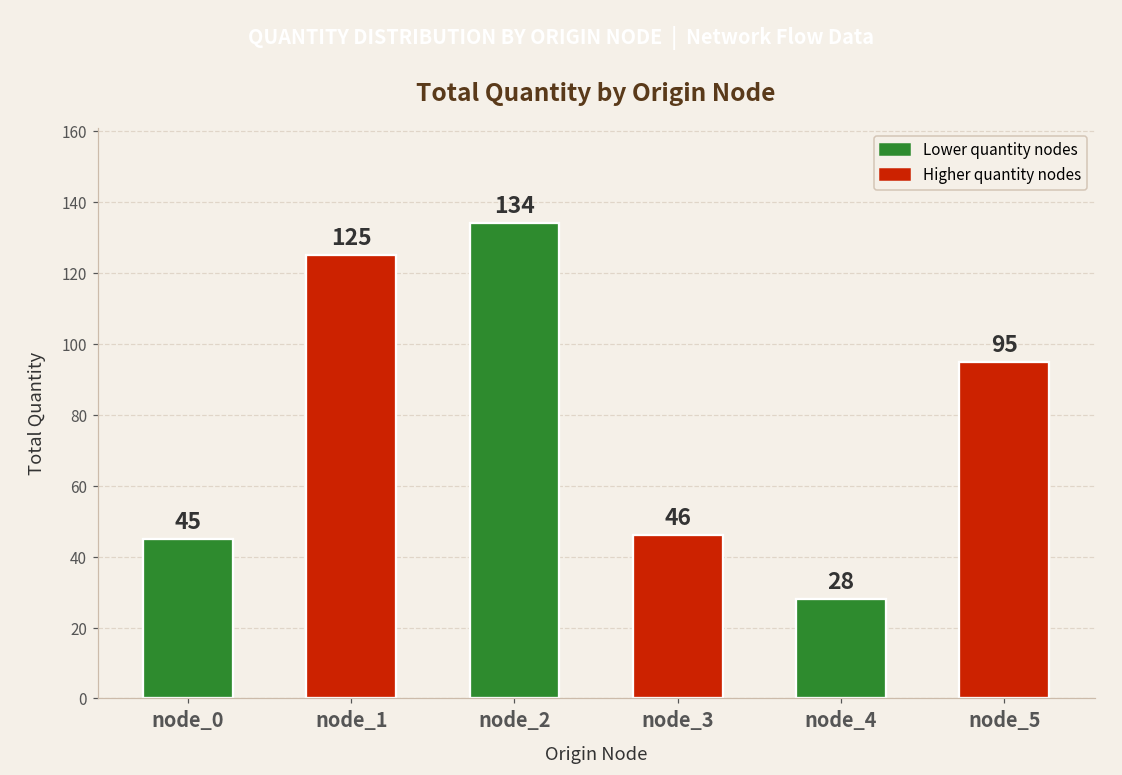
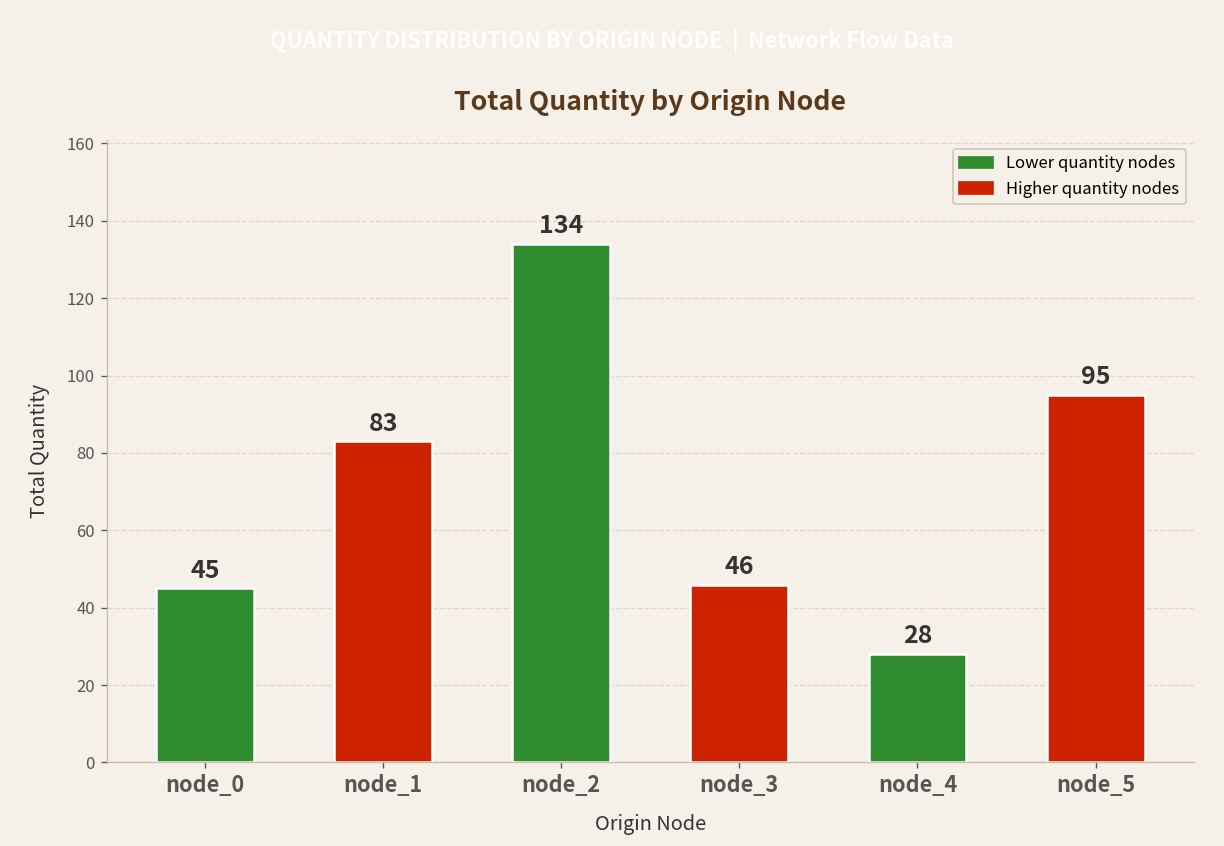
  {
    "node_0": 45,
-   "node_1": 125,
+   "node_1": 83,
    "node_2": 134,
    "node_3": 46,
    "node_4": 28,
    "node_5": 95
  }
